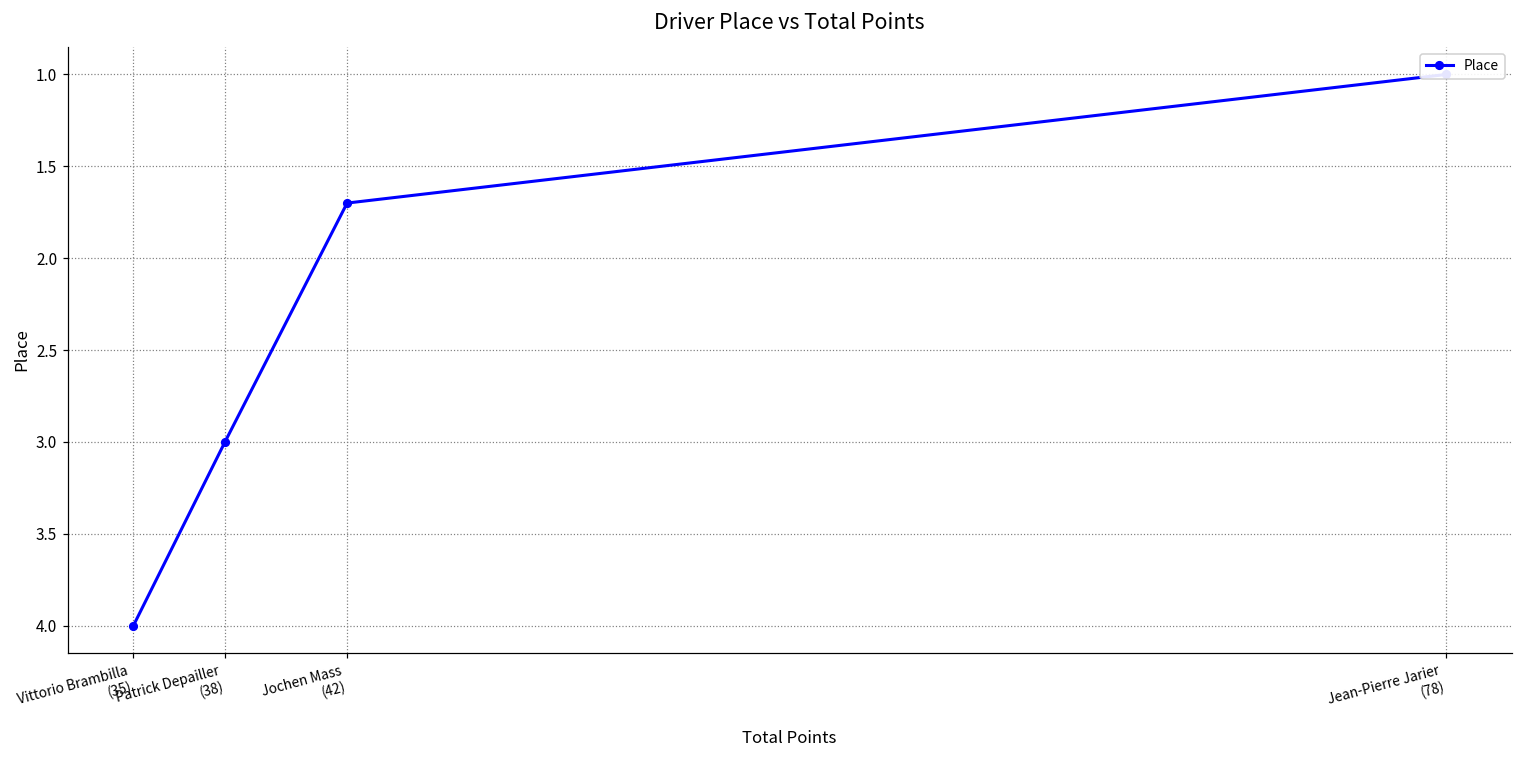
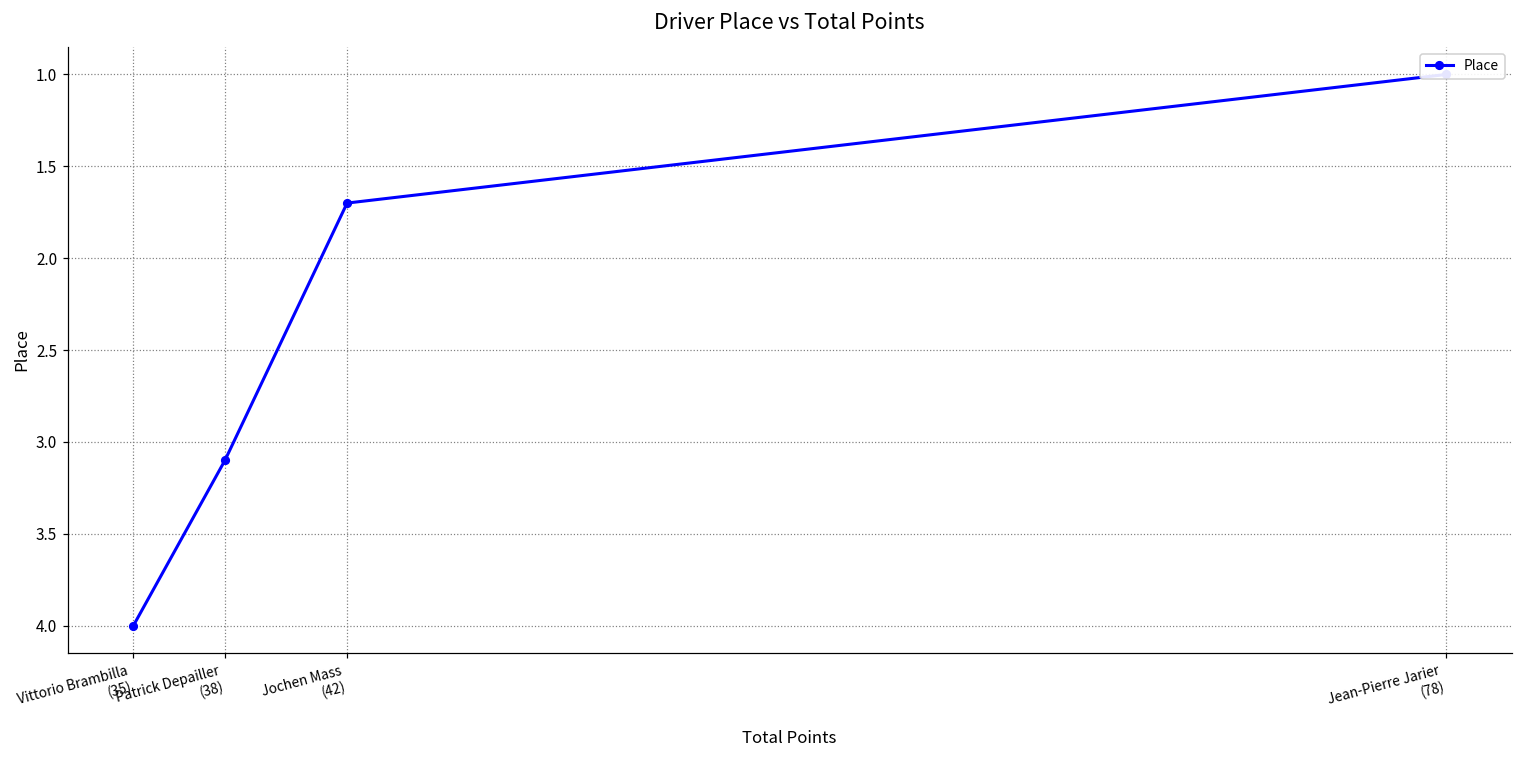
  {
    "Vittorio Brambilla (35)": 4.0,
-   "Patrick Depailler (38)": 3.0,
+   "Patrick Depailler (38)": 3.1,
    "Jochen Mass (42)": 1.7
  }
